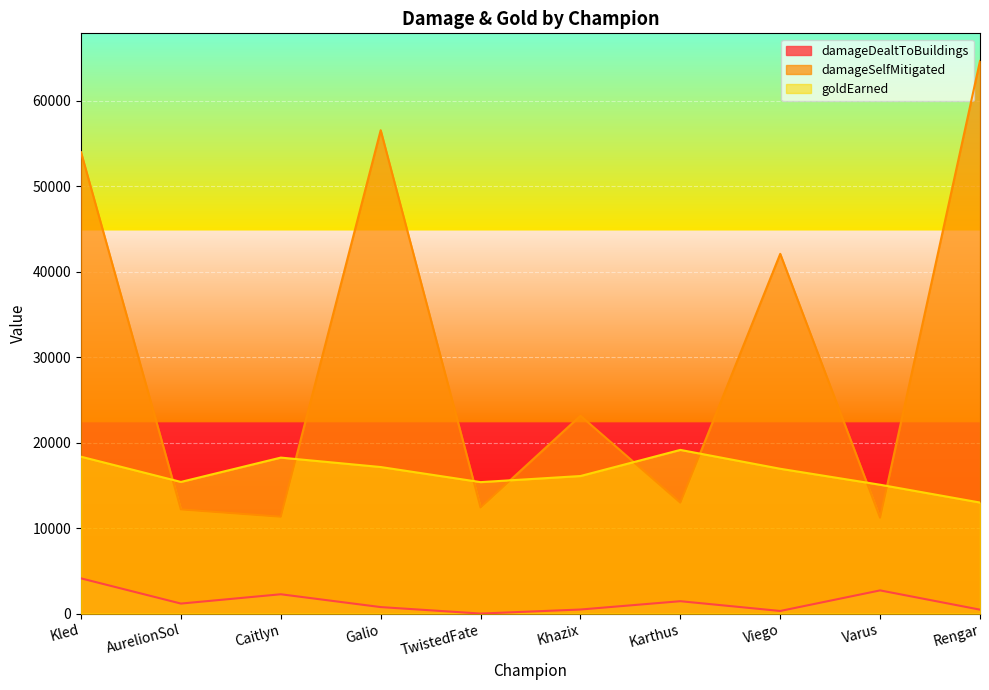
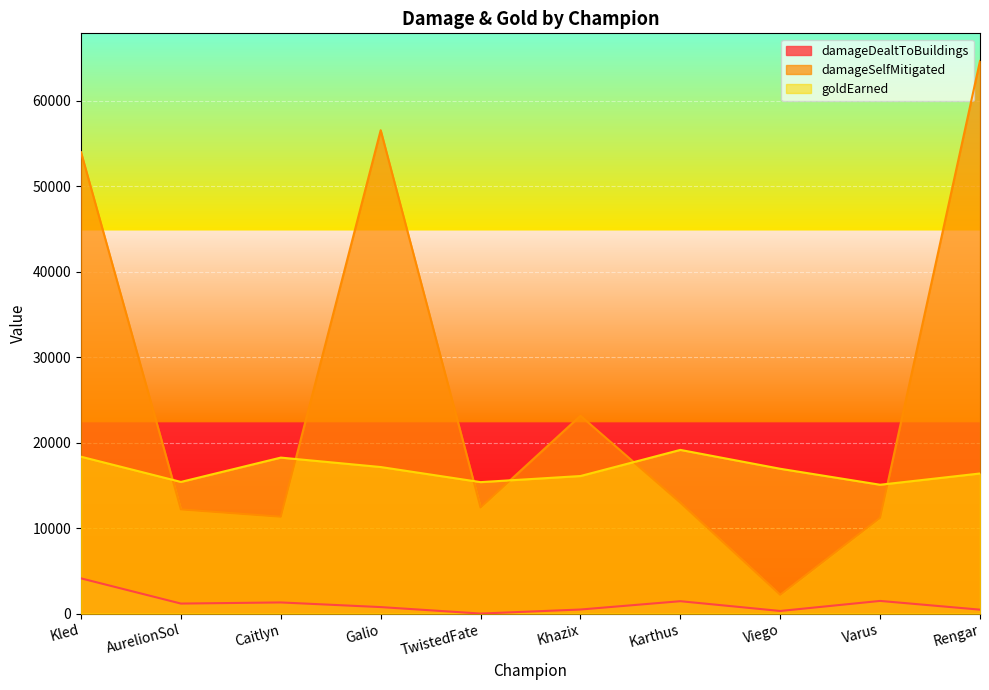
  {
    "damageDealtToBuildings": {
      "Kled": 4000,
      "AurelionSol": 1000,
-     "Caitlyn": 2000,
+     "Caitlyn": 1000,
      "Galio": 1000,
      "TwistedFate": 0,
      "Khazix": 0,
      "Karthus": 1000,
      "Viego": 0,
-     "Varus": 3000,
+     "Varus": 1000,
      "Rengar": 0
    },
    "damageSelfMitigated": {
      "Kled": 54000,
      "AurelionSol": 12000,
      "Caitlyn": 11000,
      "Galio": 57000,
      "TwistedFate": 12000,
      "Khazix": 23000,
      "Karthus": 13000,
-     "Viego": 42000,
+     "Viego": 2000,
      "Varus": 11000,
      "Rengar": 65000
    },
    "goldEarned": {
      "Kled": 18000,
      "AurelionSol": 15000,
      "Caitlyn": 18000,
      "Galio": 17000,
      "TwistedFate": 15000,
      "Khazix": 16000,
      "Karthus": 19000,
      "Viego": 17000,
      "Varus": 15000,
-     "Rengar": 13000
+     "Rengar": 16000
    }
  }
